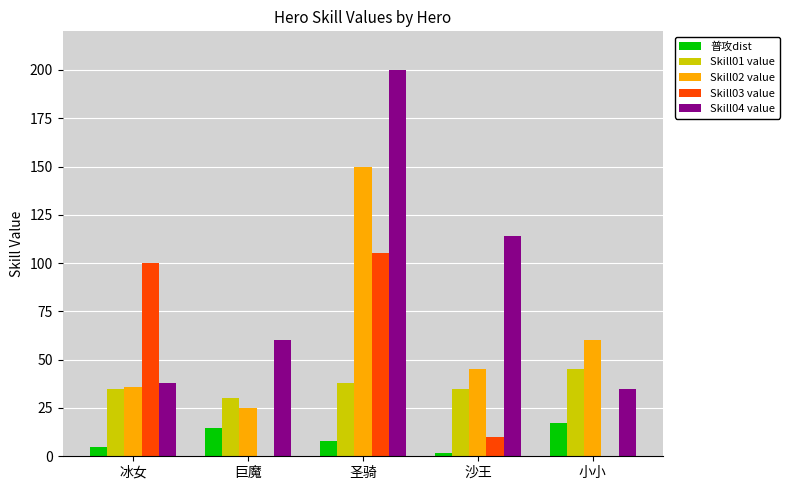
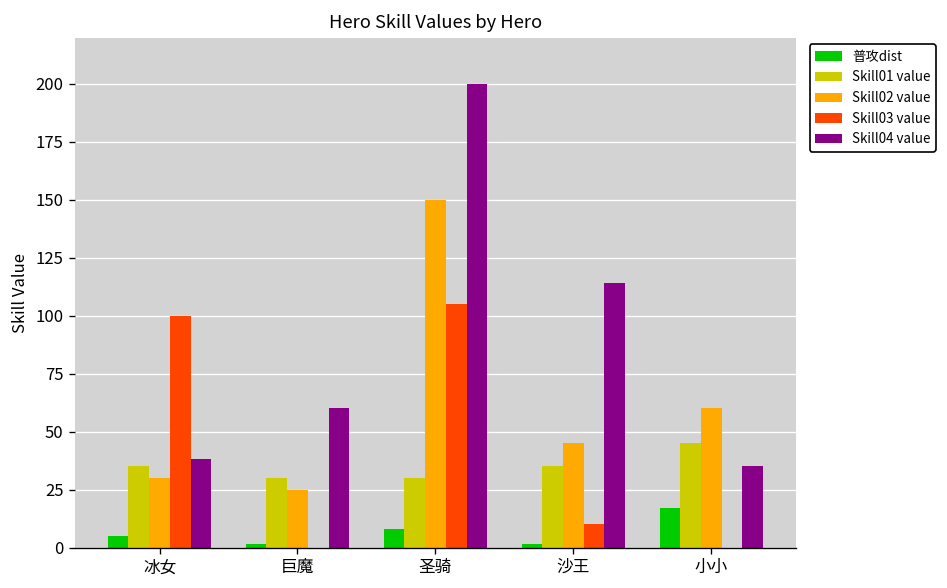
  {
    "普攻dist": {
      "冰女": 5,
-     "巨魔": 15,
+     "巨魔": 2,
      "圣骑": 8,
      "沙王": 2,
      "小小": 17
    },
    "Skill01 value": {
      "冰女": 35,
      "巨魔": 30,
-     "圣骑": 38,
+     "圣骑": 30,
      "沙王": 35,
      "小小": 45
    },
    "Skill02 value": {
-     "冰女": 36,
+     "冰女": 30,
      "巨魔": 25,
      "圣骑": 150,
      "沙王": 45,
      "小小": 60
    },
    "Skill03 value": {
      "冰女": 100,
      "巨魔": 0,
      "圣骑": 105,
      "沙王": 10,
      "小小": 0
    },
    "Skill04 value": {
      "冰女": 38,
      "巨魔": 60,
      "圣骑": 200,
      "沙王": 114,
      "小小": 35
    }
  }
